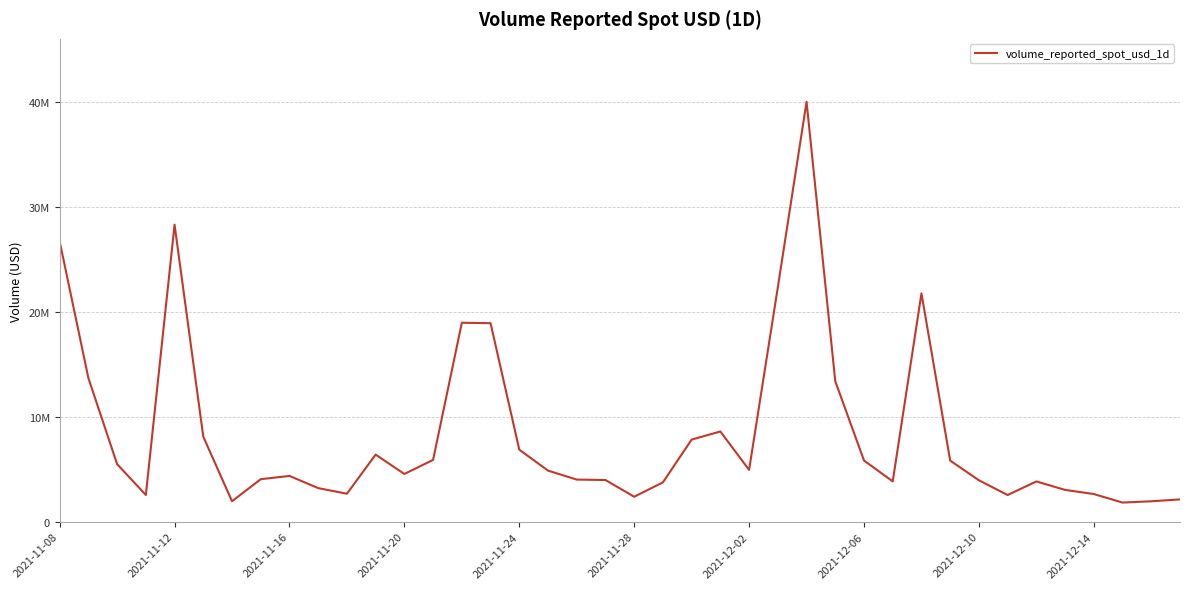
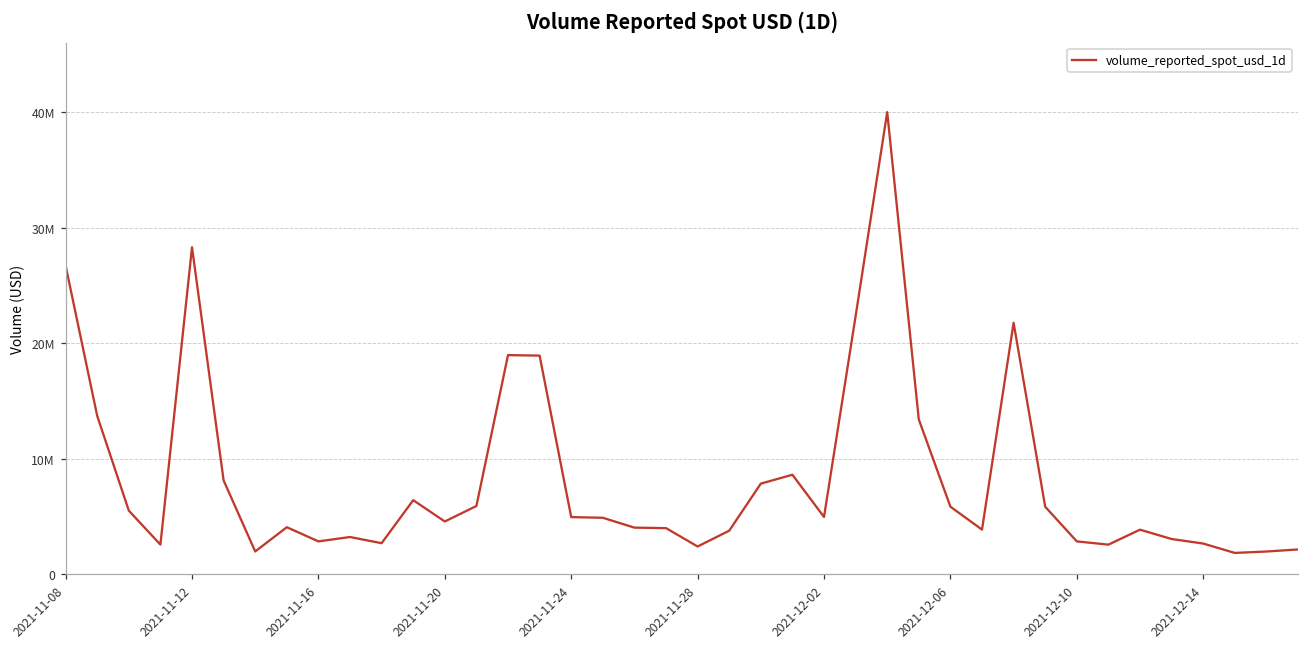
  {
    "2021-11-08": 26700000,
    "2021-11-12": 28300000,
-   "2021-11-16": 4400000,
+   "2021-11-16": 2800000,
    "2021-11-20": 4600000,
-   "2021-11-24": 6900000,
+   "2021-11-24": 4900000,
    "2021-11-28": 2400000,
    "2021-12-02": 4900000,
    "2021-12-06": 5800000,
-   "2021-12-10": 3900000,
+   "2021-12-10": 2800000,
    "2021-12-14": 2600000
  }
